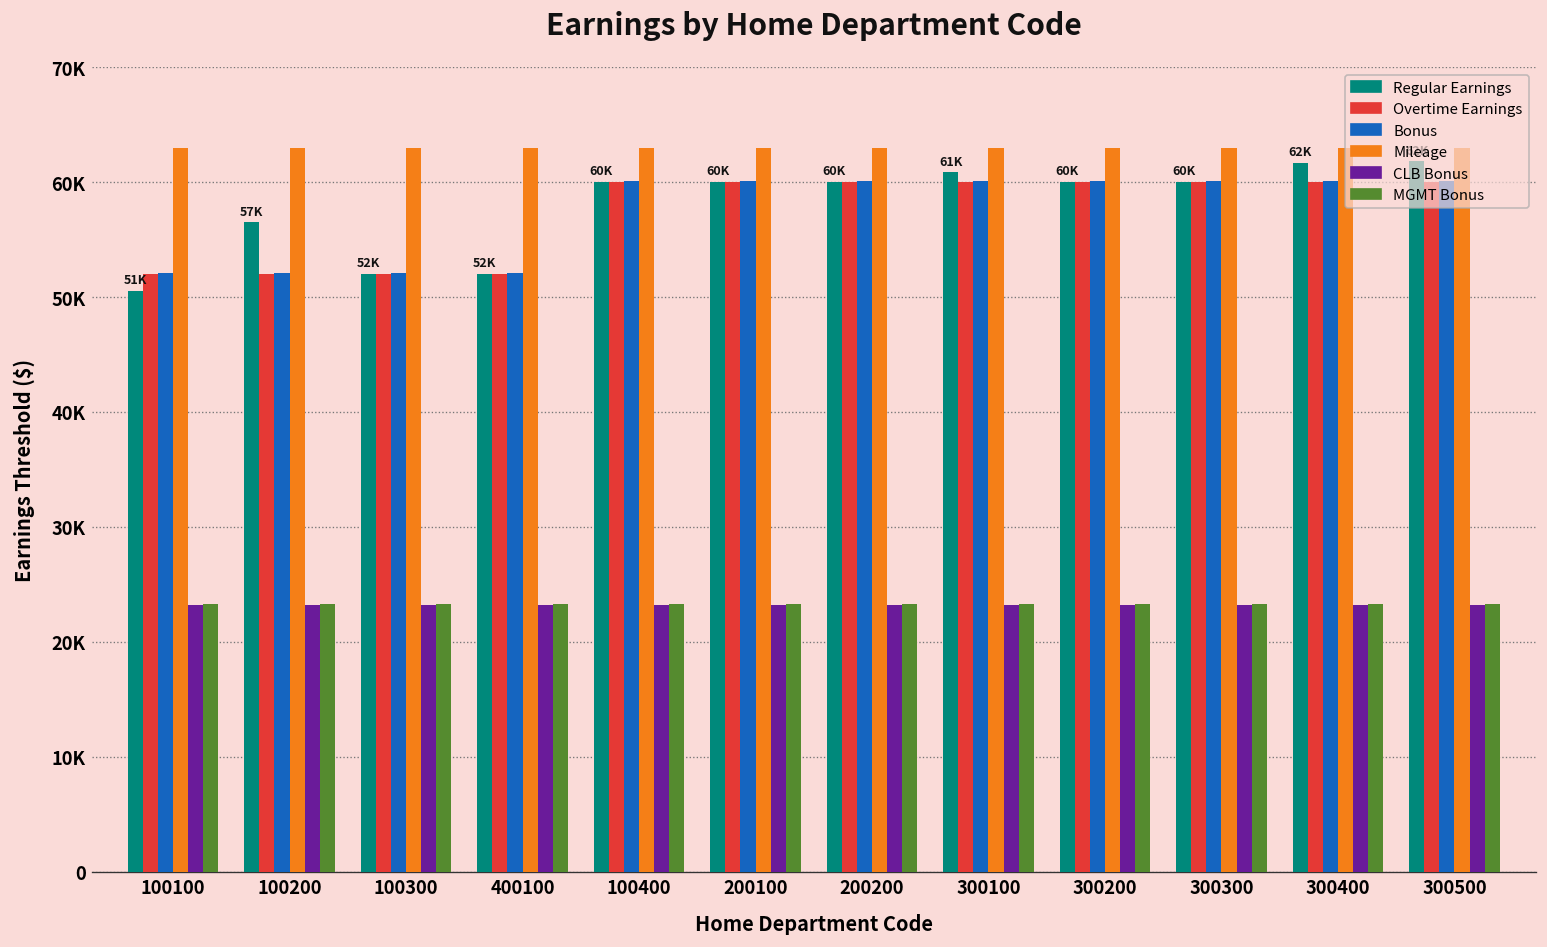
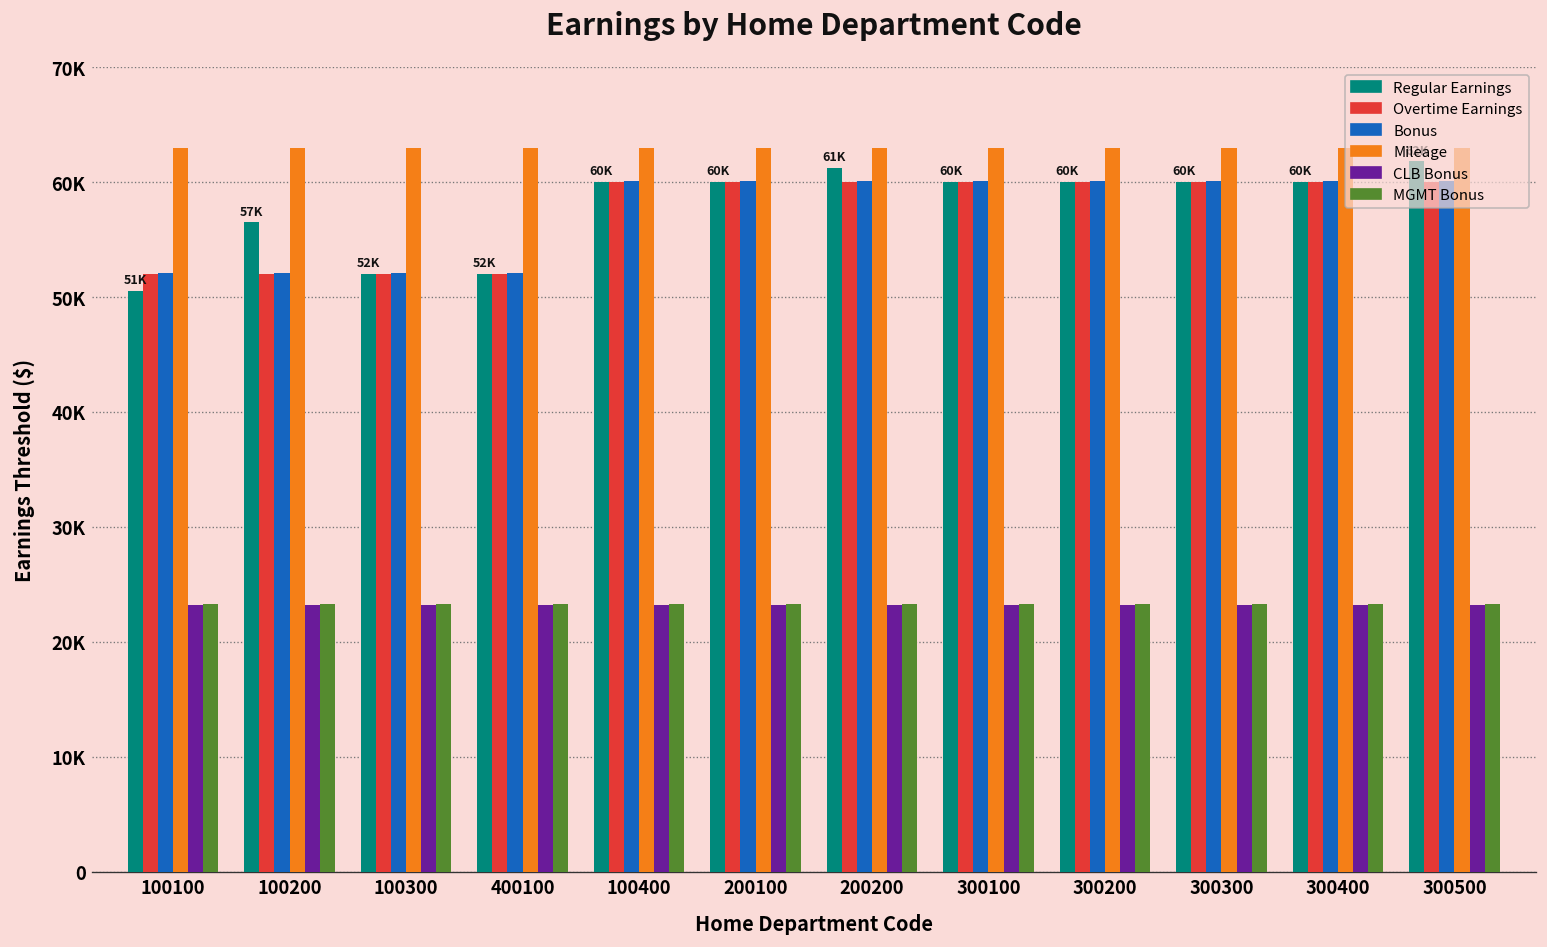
  {
    "Regular Earnings": {
      "100100": "51K",
      "100200": "57K",
      "100300": "52K",
      "400100": "52K",
      "100400": "60K",
      "200100": "60K",
-     "200200": "60K",
-     "300100": "61K",
+     "200200": "61K",
+     "300100": "60K",
      "300200": "60K",
      "300300": "60K",
-     "300400": "62K"
+     "300400": "60K"
    },
    "Overtime Earnings": {
      "100200": "52000",
      "200200": "60000"
    },
    "Bonus": {
      "100100": "52000",
      "100200": "52000",
      "200200": "60000"
    },
    "Mileage": {
      "100100": "63000",
      "100200": "63000",
      "100300": "63000",
      "400100": "63000",
      "100400": "63000",
      "200100": "63000",
      "200200": "63000",
      "300100": "63000",
      "300200": "63000",
      "300300": "63000"
    },
    "CLB Bonus": {
      "100100": "23000",
      "100200": "23000",
      "100300": "23000",
      "400100": "23000",
      "100400": "23000",
      "200100": "23000",
      "200200": "23000",
      "300100": "23000",
      "300200": "23000",
      "300300": "23000",
      "300400": "23000",
      "300500": "23000"
    },
    "MGMT Bonus": {
      "100100": "23000",
      "100200": "23000",
      "100300": "23000",
      "400100": "23000",
      "100400": "23000",
      "200100": "23000",
      "200200": "23000",
      "300100": "23000",
      "300200": "23000",
      "300300": "23000",
      "300400": "23000",
      "300500": "23000"
    }
  }
